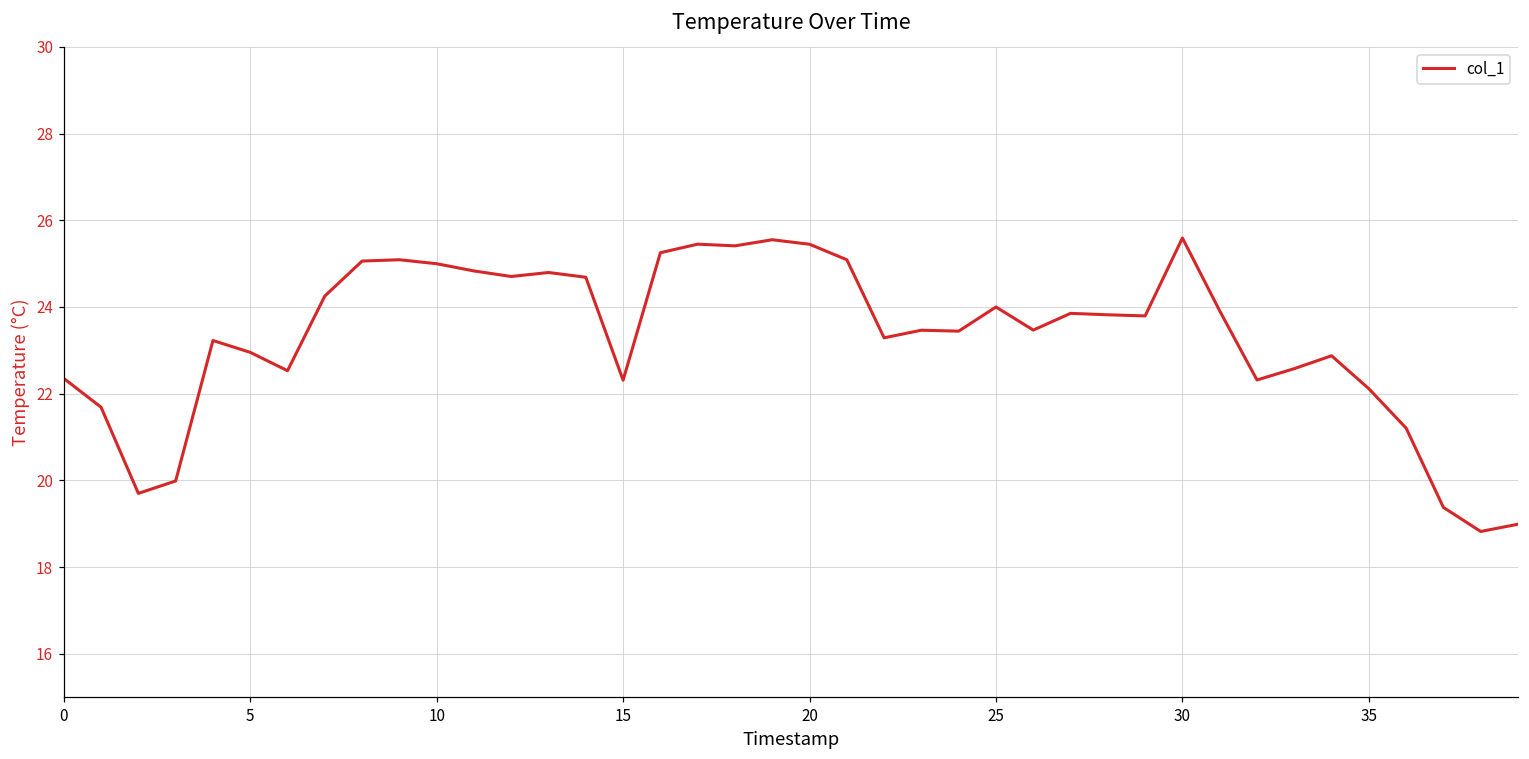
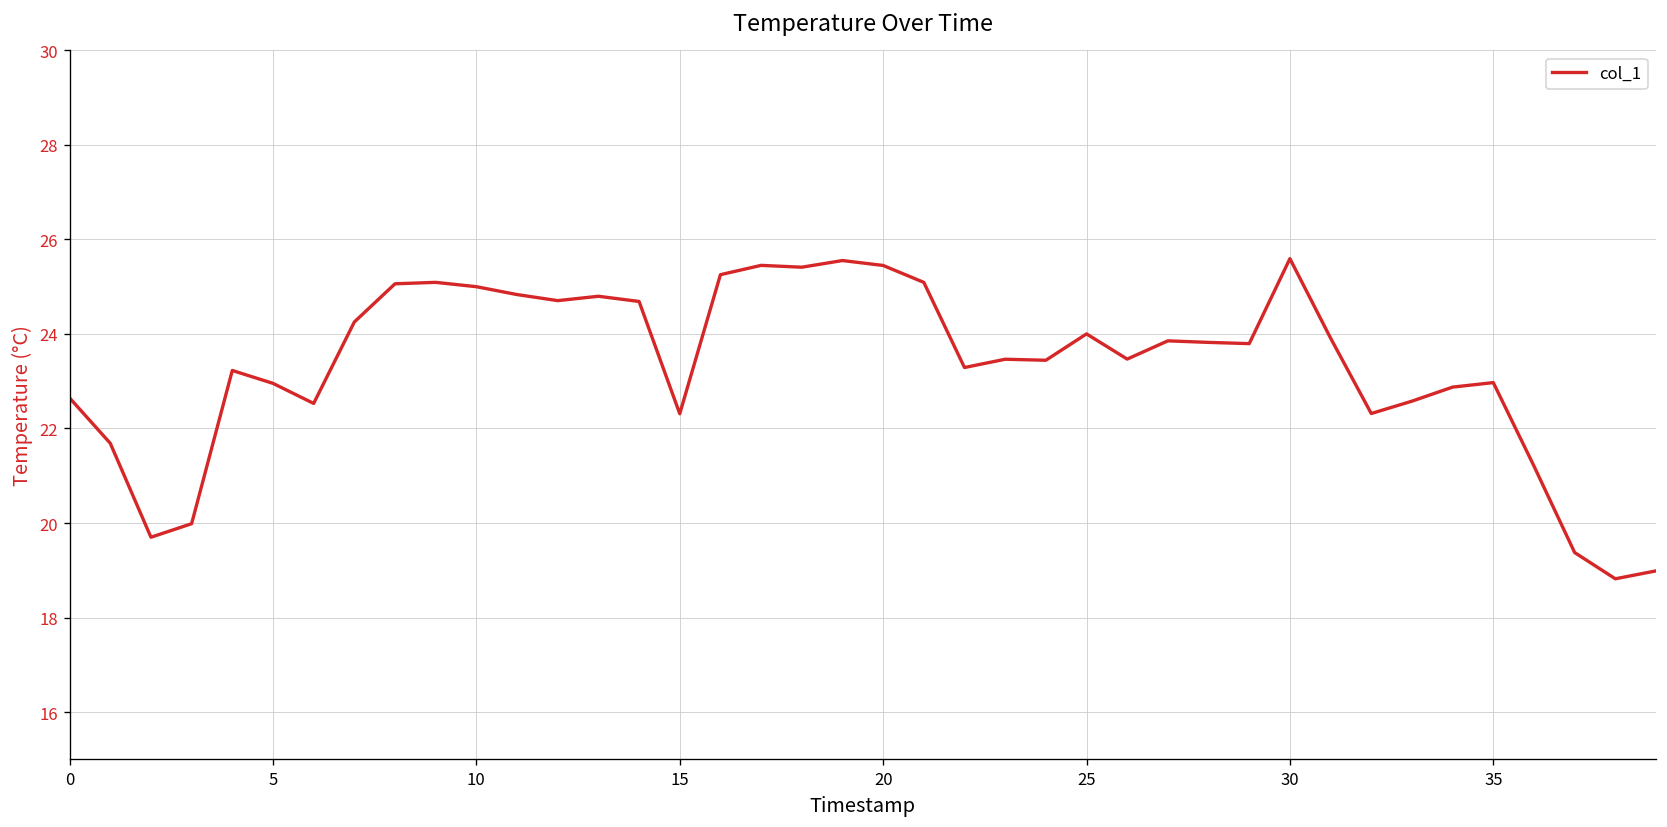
  {
-   "0": 22.4,
+   "0": 22.6,
    "5": 23.0,
    "10": 25.0,
    "15": 22.3,
    "20": 25.4,
    "25": 24.0,
    "30": 25.6,
-   "35": 22.1
+   "35": 23.0
  }
